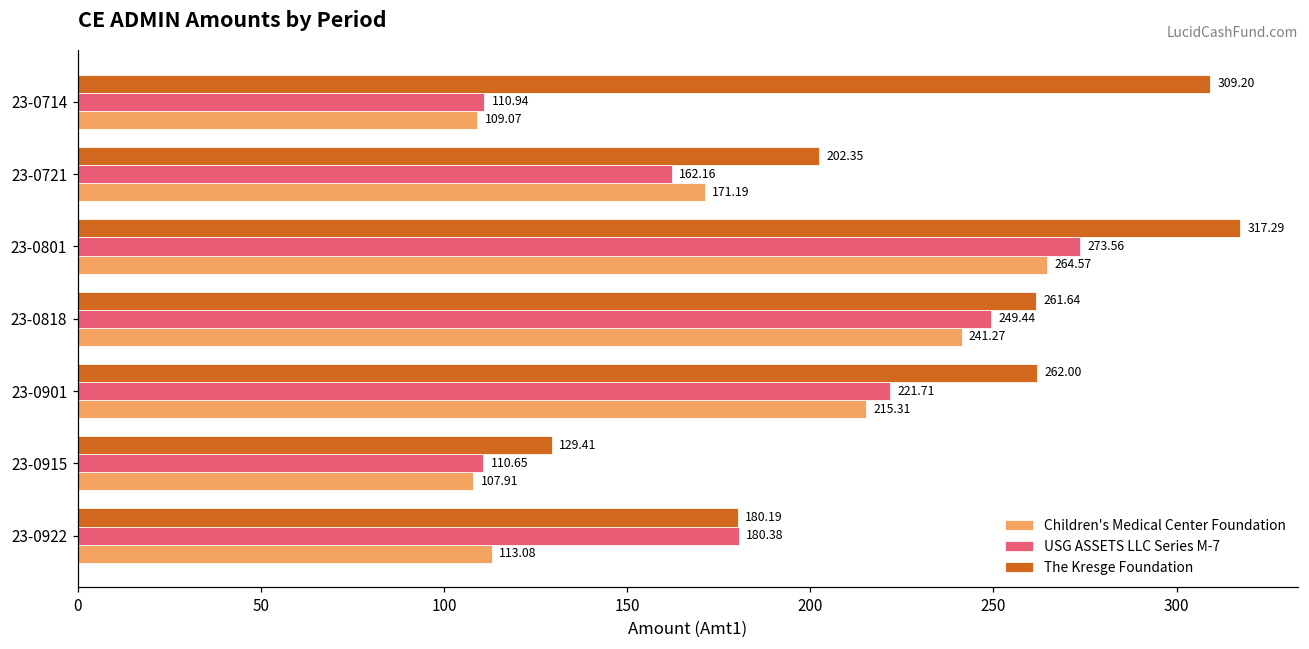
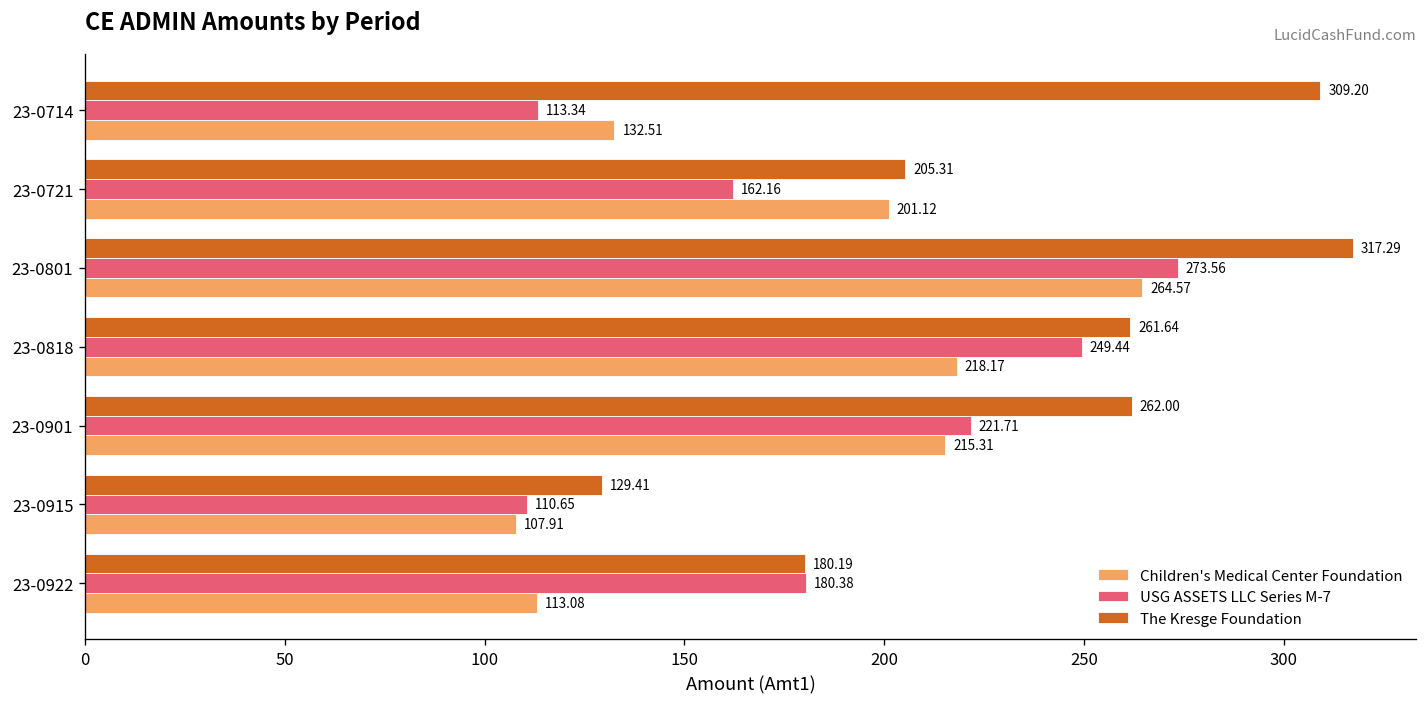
  {
    "Children's Medical Center Foundation": {
-     "23-0714": 109.07,
-     "23-0721": 171.19,
+     "23-0714": 132.51,
+     "23-0721": 201.12,
      "23-0801": 264.57,
-     "23-0818": 241.27,
+     "23-0818": 218.17,
      "23-0901": 215.31,
      "23-0915": 107.91,
      "23-0922": 113.08
    },
    "USG ASSETS LLC Series M-7": {
-     "23-0714": 110.94,
+     "23-0714": 113.34,
      "23-0721": 162.16,
      "23-0801": 273.56,
      "23-0818": 249.44,
      "23-0901": 221.71,
      "23-0915": 110.65,
      "23-0922": 180.38
    },
    "The Kresge Foundation": {
      "23-0714": 309.20,
-     "23-0721": 202.35,
+     "23-0721": 205.31,
      "23-0801": 317.29,
      "23-0818": 261.64,
      "23-0901": 262.00,
      "23-0915": 129.41,
      "23-0922": 180.19
    }
  }
